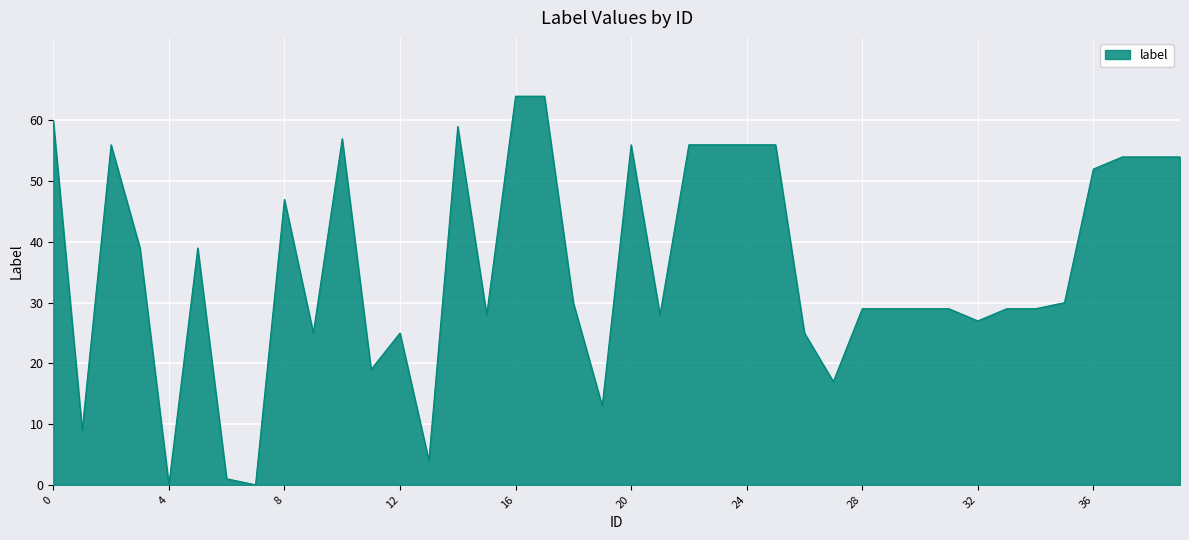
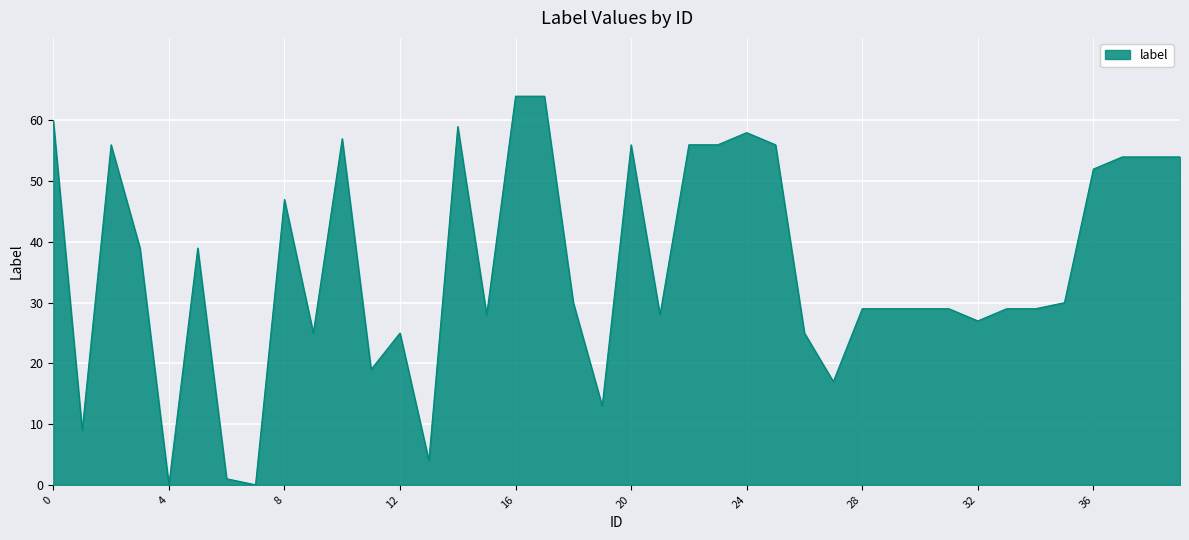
  {
    "0": 60,
    "4": 0,
    "8": 47,
    "12": 25,
    "16": 64,
    "20": 56,
-   "24": 56,
+   "24": 58,
    "28": 29,
    "32": 27,
    "36": 52
  }
